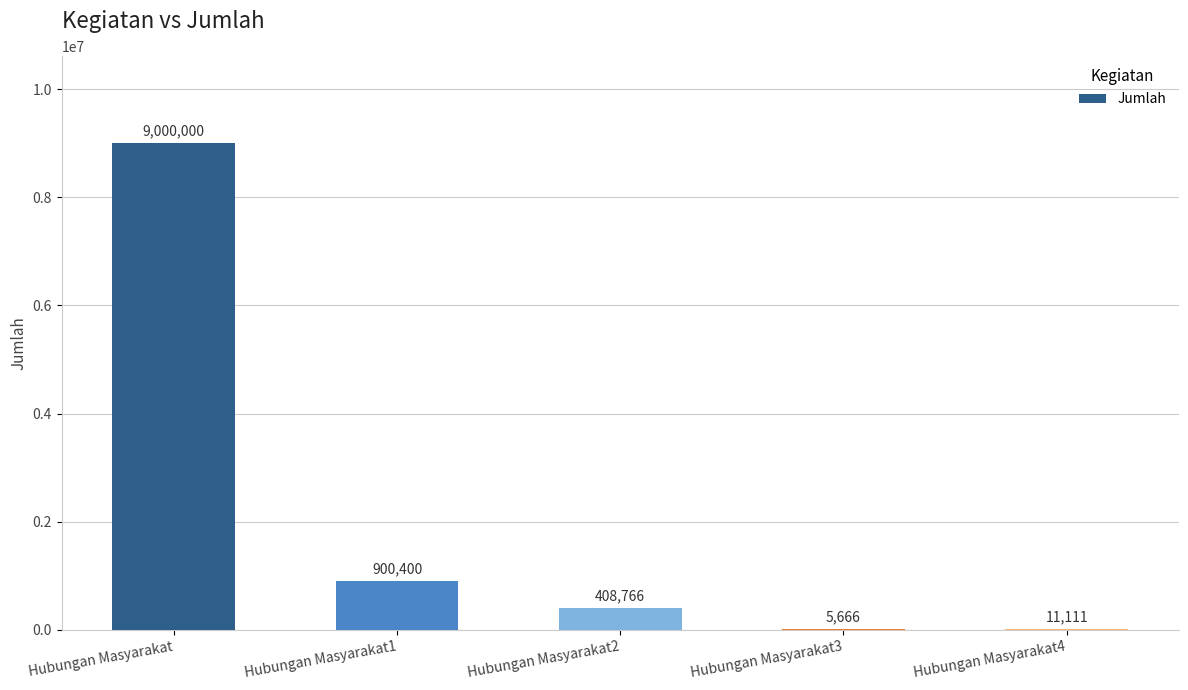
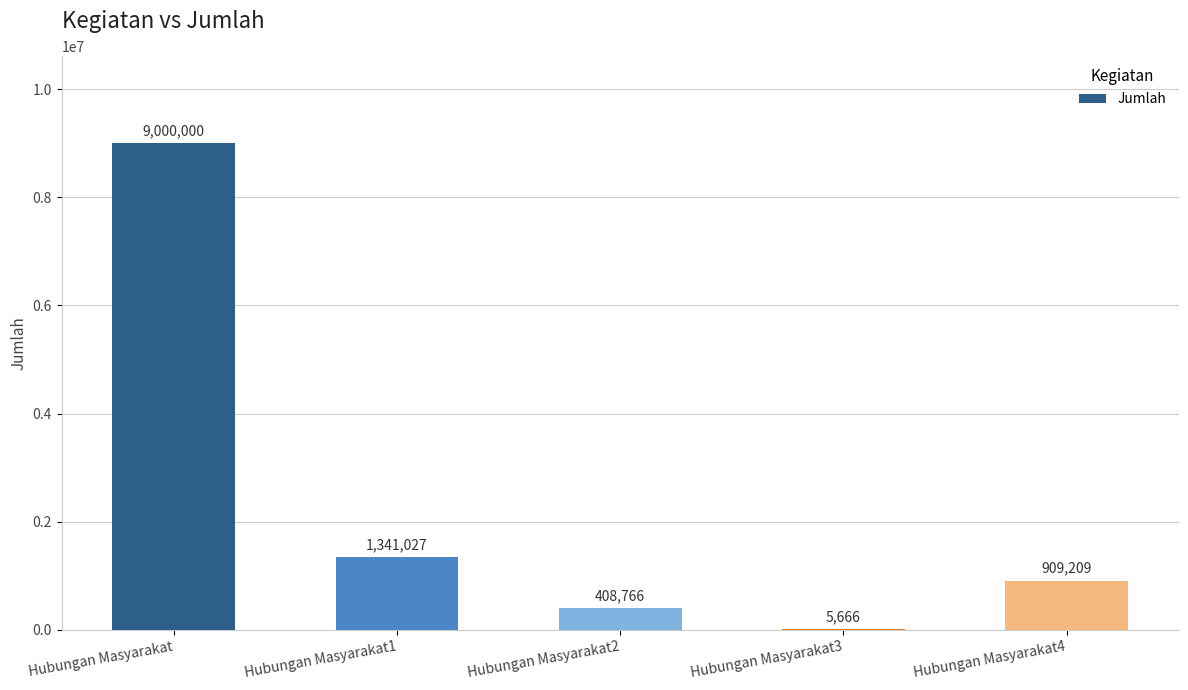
  {
    "Hubungan Masyarakat": "9,000,000",
-   "Hubungan Masyarakat1": "900,400",
+   "Hubungan Masyarakat1": "1,341,027",
    "Hubungan Masyarakat2": "408,766",
    "Hubungan Masyarakat3": "5,666",
-   "Hubungan Masyarakat4": "11,111"
+   "Hubungan Masyarakat4": "909,209"
  }
